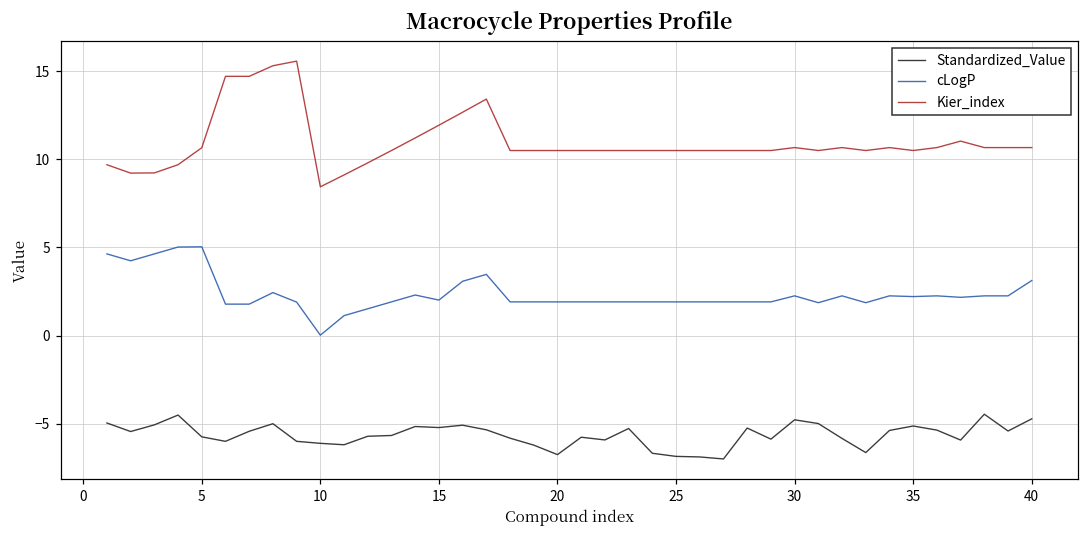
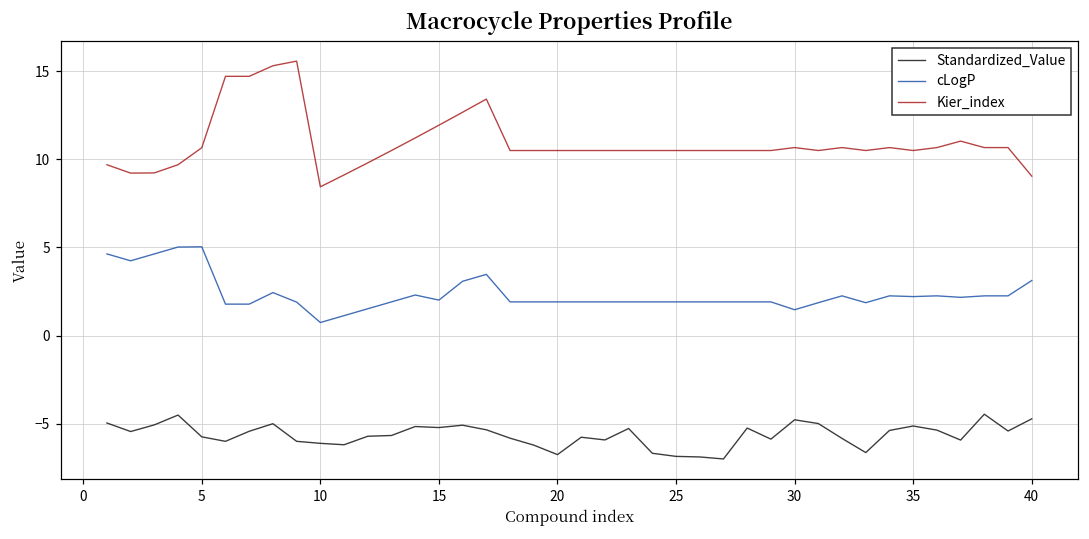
  {
    "Standardized_Value": {
      "5": -5.7,
      "10": -6.1,
      "15": -5.2,
      "20": -6.8,
      "25": -6.9,
      "30": -4.8,
      "35": -5.1,
      "40": -4.7
    },
    "cLogP": {
      "5": 5.0,
-     "10": 0.0,
+     "10": 0.7,
      "15": 2.0,
      "20": 1.9,
      "25": 1.9,
-     "30": 2.3,
+     "30": 1.5,
      "35": 2.2,
      "40": 3.1
    },
    "Kier_index": {
      "5": 10.7,
      "10": 8.4,
      "15": 11.9,
      "20": 10.5,
      "25": 10.5,
      "30": 10.7,
      "35": 10.5,
-     "40": 10.7
+     "40": 9.0
    }
  }
